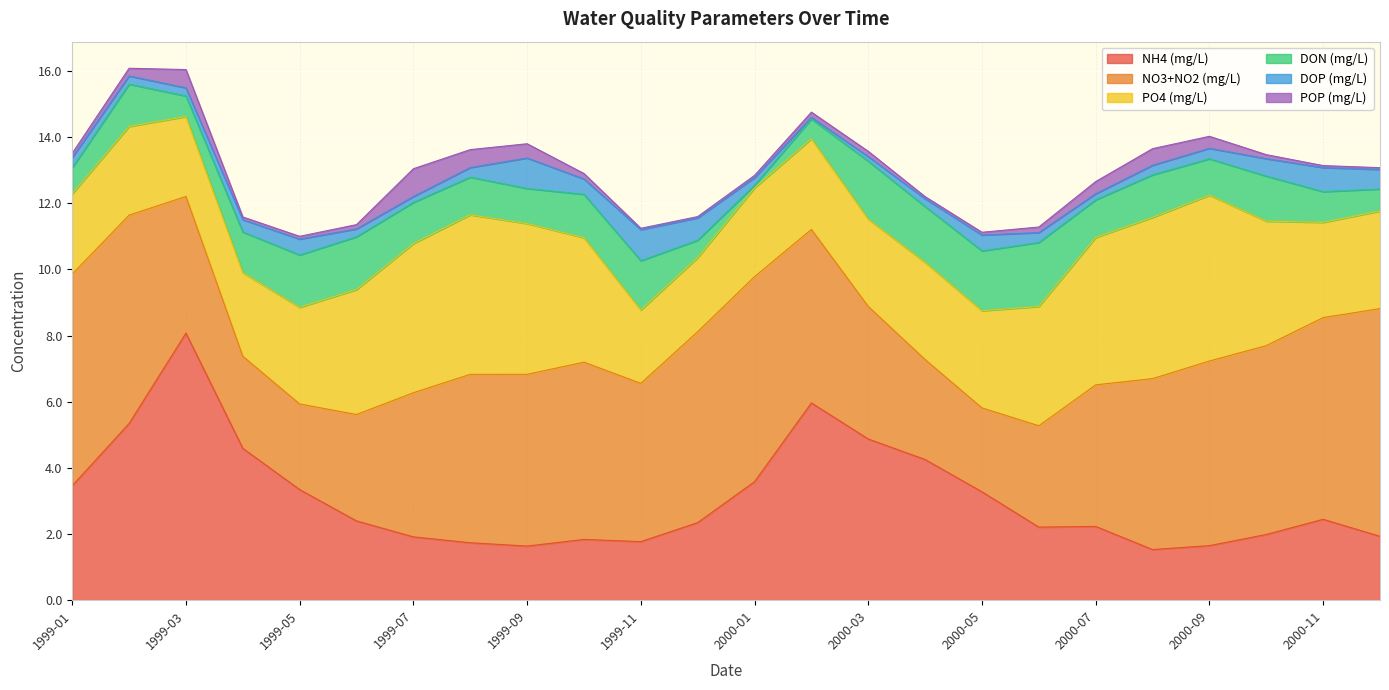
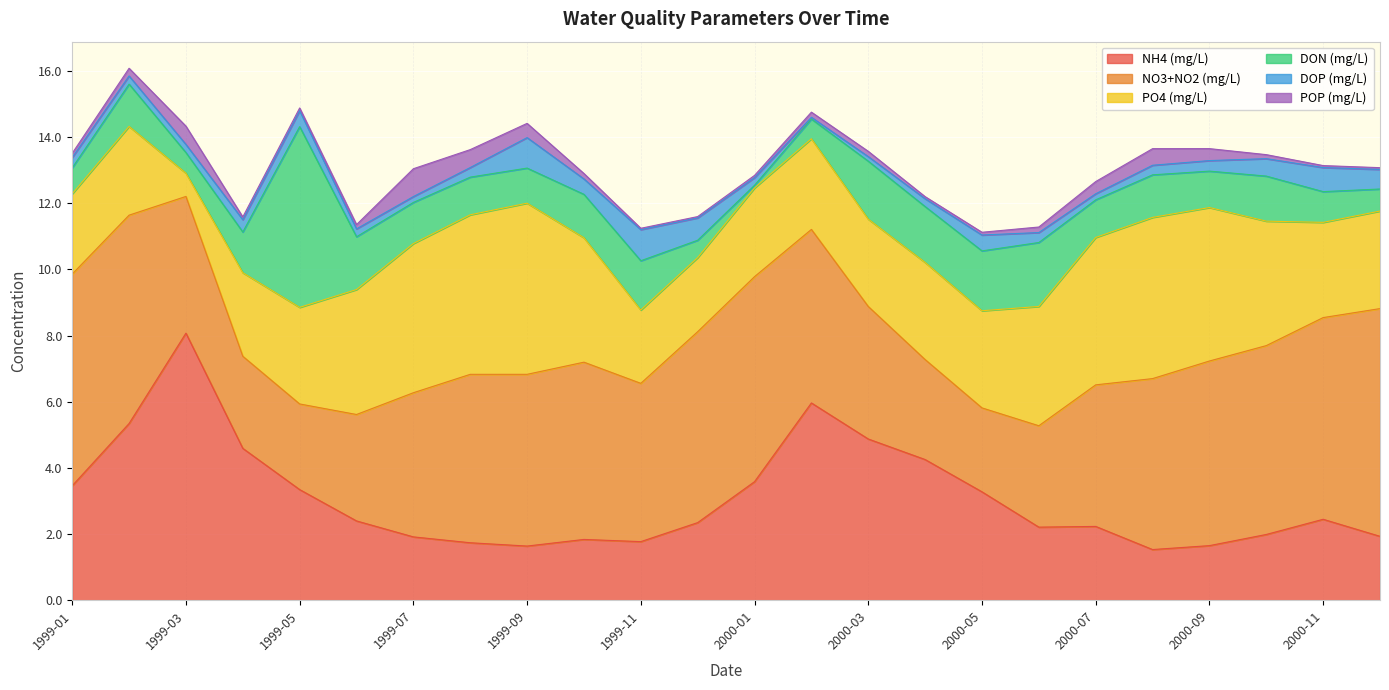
  {
    "PO4 (mg/L)": {
      "1999-01": 2.4,
-     "1999-03": 2.4,
+     "1999-03": 0.7,
      "1999-05": 2.9,
      "1999-07": 4.5,
-     "1999-09": 4.6,
+     "1999-09": 5.2,
      "1999-11": 2.2,
      "2000-01": 2.7,
      "2000-03": 2.6,
      "2000-05": 2.9,
      "2000-07": 4.5,
-     "2000-09": 5.0,
+     "2000-09": 4.6,
      "2000-11": 2.9
    },
    "DON (mg/L)": {
      "1999-01": 0.8,
      "1999-03": 0.6,
-     "1999-05": 1.6,
+     "1999-05": 5.5,
      "1999-07": 1.2,
      "1999-09": 1.1,
      "1999-11": 1.5,
      "2000-01": 0.1,
      "2000-03": 1.8,
      "2000-05": 1.8,
      "2000-07": 1.1,
      "2000-09": 1.1,
      "2000-11": 0.9
    },
    "DOP (mg/L)": {
      "1999-01": 0.3,
      "1999-03": 0.2,
      "1999-05": 0.5,
      "1999-07": 0.2,
      "1999-09": 0.9,
      "2000-03": 0.1,
      "2000-05": 0.5,
      "2000-07": 0.2,
      "2000-09": 0.3
    },
    "POP (mg/L)": {
      "1999-01": 0.1,
      "1999-03": 0.6,
      "1999-05": 0.1,
      "1999-07": 0.8,
      "1999-09": 0.4,
      "2000-03": 0.2,
      "2000-05": 0.1,
      "2000-07": 0.4,
      "2000-09": 0.4
    }
  }
